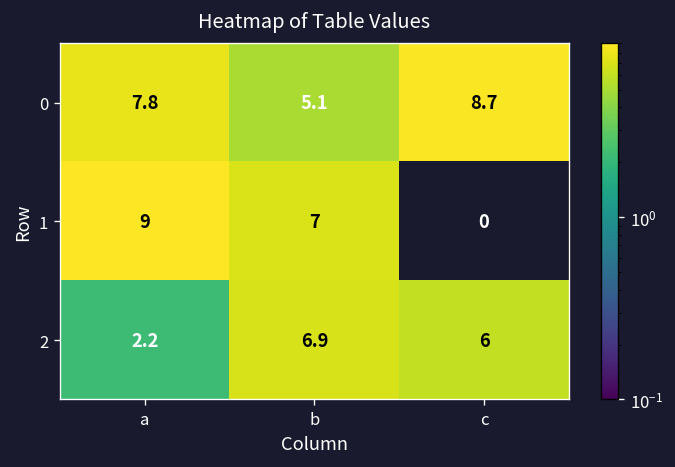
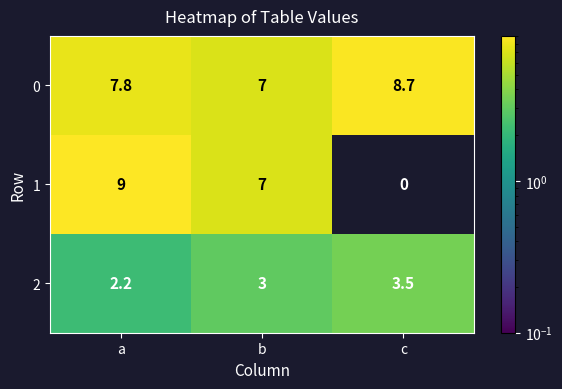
  {
    "0": {
      "a": 7.8,
-     "b": 5.1,
+     "b": 7,
      "c": 8.7
    },
    "1": {
      "a": 9,
      "b": 7,
      "c": 0
    },
    "2": {
      "a": 2.2,
-     "b": 6.9,
-     "c": 6
+     "b": 3,
+     "c": 3.5
    }
  }
